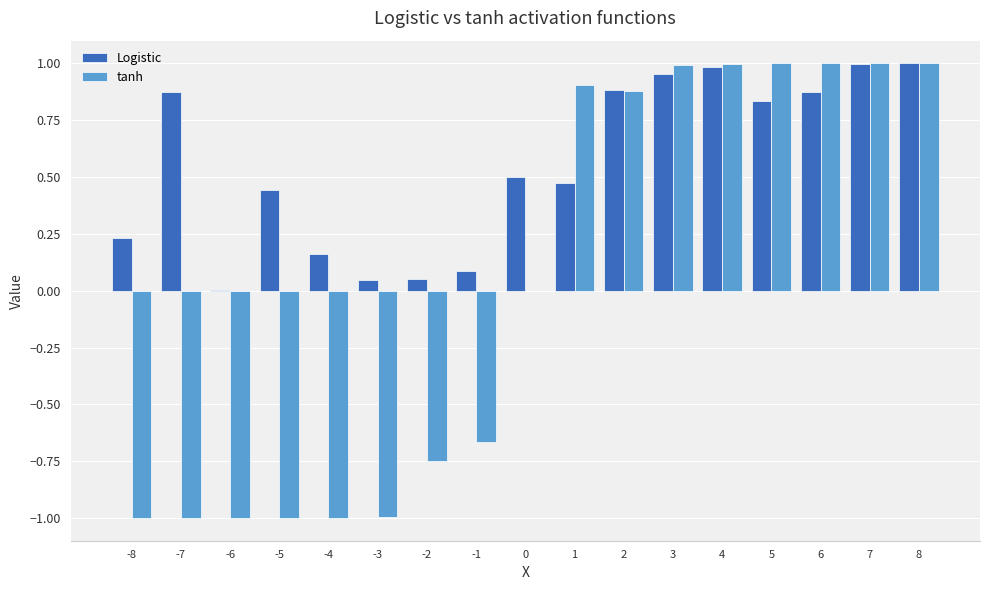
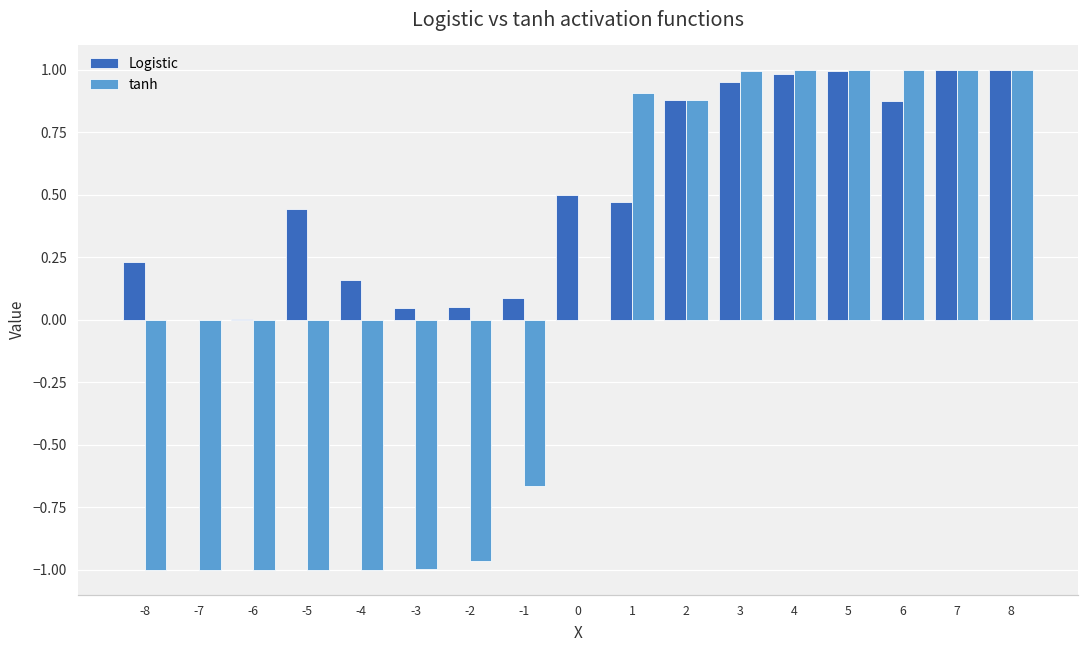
  {
    "Logistic": {
      "-8": 0.23,
-     "-7": 0.87,
+     "-7": 0.00,
      "-5": 0.44,
      "-4": 0.16,
      "-3": 0.05,
      "-2": 0.05,
      "-1": 0.09,
      "0": 0.50,
      "1": 0.47,
      "2": 0.88,
      "3": 0.95,
      "4": 0.98,
-     "5": 0.83,
+     "5": 0.99,
      "6": 0.87,
      "7": 1.00,
      "8": 1.00
    },
    "tanh": {
      "-8": -1.00,
      "-7": -1.00,
      "-6": -1.00,
      "-5": -1.00,
      "-4": -1.00,
      "-3": -1.00,
-     "-2": -0.75,
+     "-2": -0.96,
      "-1": -0.67,
      "0": 0.00,
      "1": 0.91,
      "2": 0.88,
      "3": 1.00,
      "4": 1.00,
      "5": 1.00,
      "6": 1.00,
      "7": 1.00,
      "8": 1.00
    }
  }
